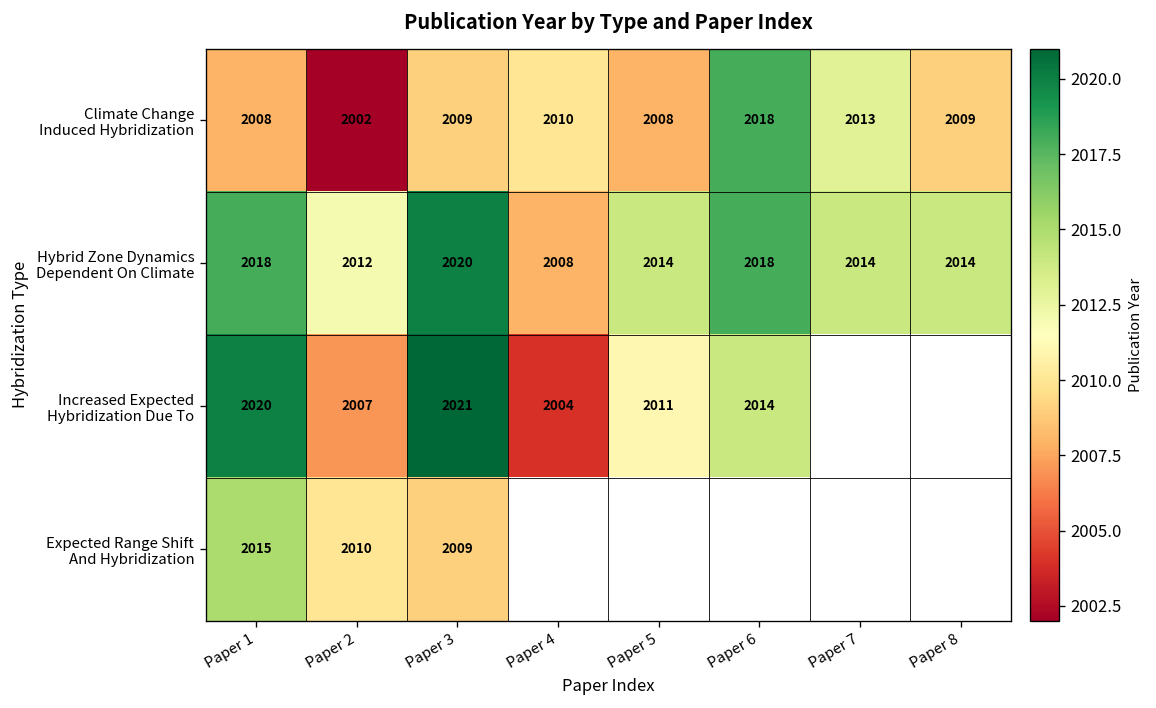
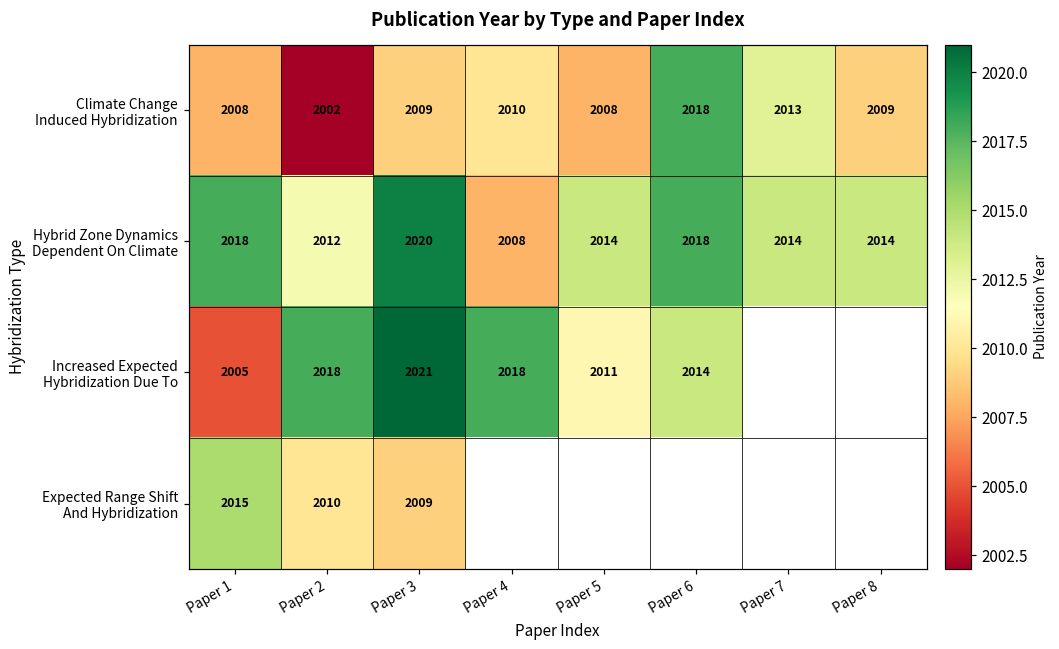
  {
    "Climate Change Induced Hybridization": {
      "Paper 1": 2008,
      "Paper 2": 2002,
      "Paper 3": 2009,
      "Paper 4": 2010,
      "Paper 5": 2008,
      "Paper 6": 2018,
      "Paper 7": 2013,
      "Paper 8": 2009
    },
    "Hybrid Zone Dynamics Dependent On Climate": {
      "Paper 1": 2018,
      "Paper 2": 2012,
      "Paper 3": 2020,
      "Paper 4": 2008,
      "Paper 5": 2014,
      "Paper 6": 2018,
      "Paper 7": 2014,
      "Paper 8": 2014
    },
    "Increased Expected Hybridization Due To": {
-     "Paper 1": 2020,
-     "Paper 2": 2007,
+     "Paper 1": 2005,
+     "Paper 2": 2018,
      "Paper 3": 2021,
-     "Paper 4": 2004,
+     "Paper 4": 2018,
      "Paper 5": 2011,
      "Paper 6": 2014
    },
    "Expected Range Shift And Hybridization": {
      "Paper 1": 2015,
      "Paper 2": 2010,
      "Paper 3": 2009
    }
  }
